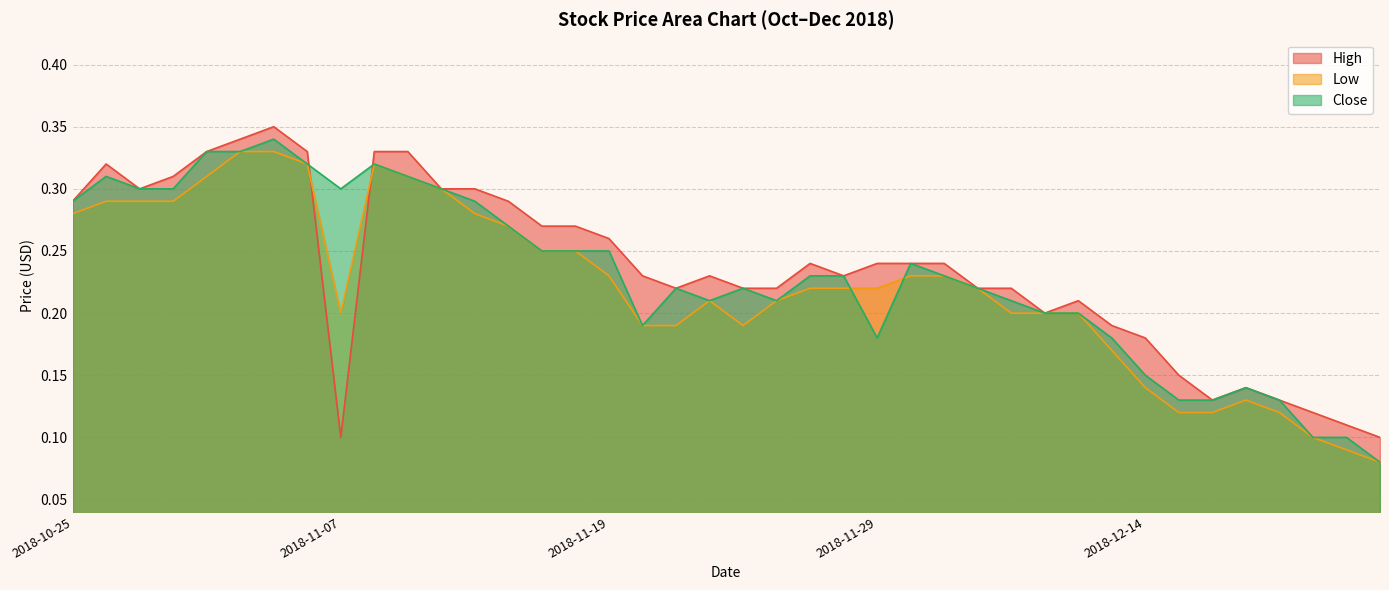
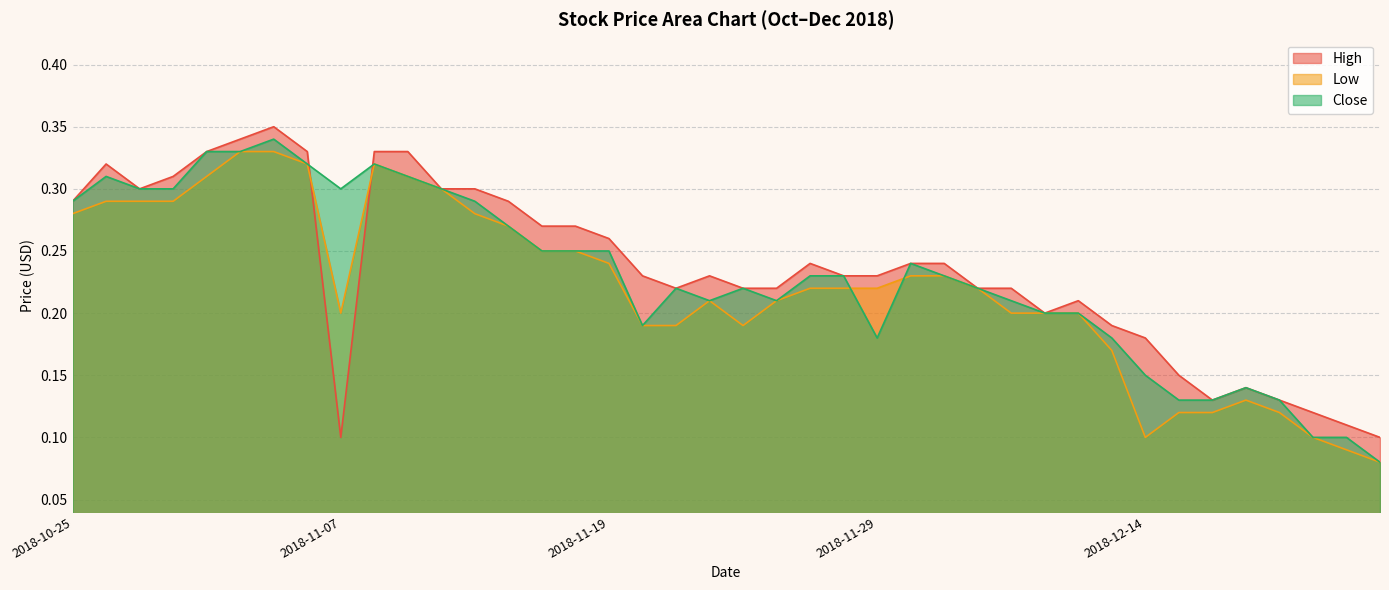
  {
    "High": {
      "2018-11-07": 0.10,
      "2018-11-19": 0.26,
-     "2018-11-29": 0.24,
+     "2018-11-29": 0.23,
      "2018-12-14": 0.18
    },
    "Low": {
      "2018-10-25": 0.28,
      "2018-11-07": 0.20,
-     "2018-11-19": 0.23,
+     "2018-11-19": 0.24,
      "2018-11-29": 0.22,
-     "2018-12-14": 0.14
+     "2018-12-14": 0.10
    },
    "Close": {
      "2018-11-07": 0.30,
      "2018-11-19": 0.25,
      "2018-11-29": 0.18,
      "2018-12-14": 0.15
    }
  }
